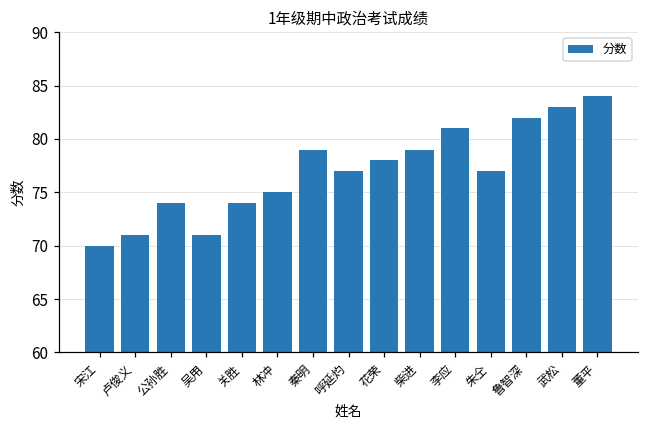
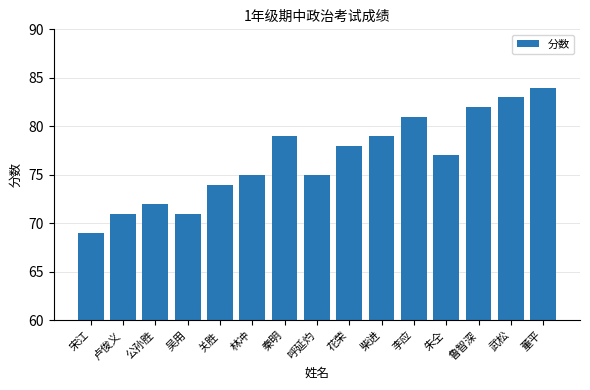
  {
-   "宋江": 70,
+   "宋江": 69,
    "卢俊义": 71,
-   "公孙胜": 74,
+   "公孙胜": 72,
    "吴用": 71,
    "关胜": 74,
    "林冲": 75,
    "秦明": 79,
-   "呼延灼": 77,
+   "呼延灼": 75,
    "花荣": 78,
    "柴进": 79,
    "李应": 81,
    "朱仝": 77,
    "鲁智深": 82,
    "武松": 83,
    "董平": 84
  }
